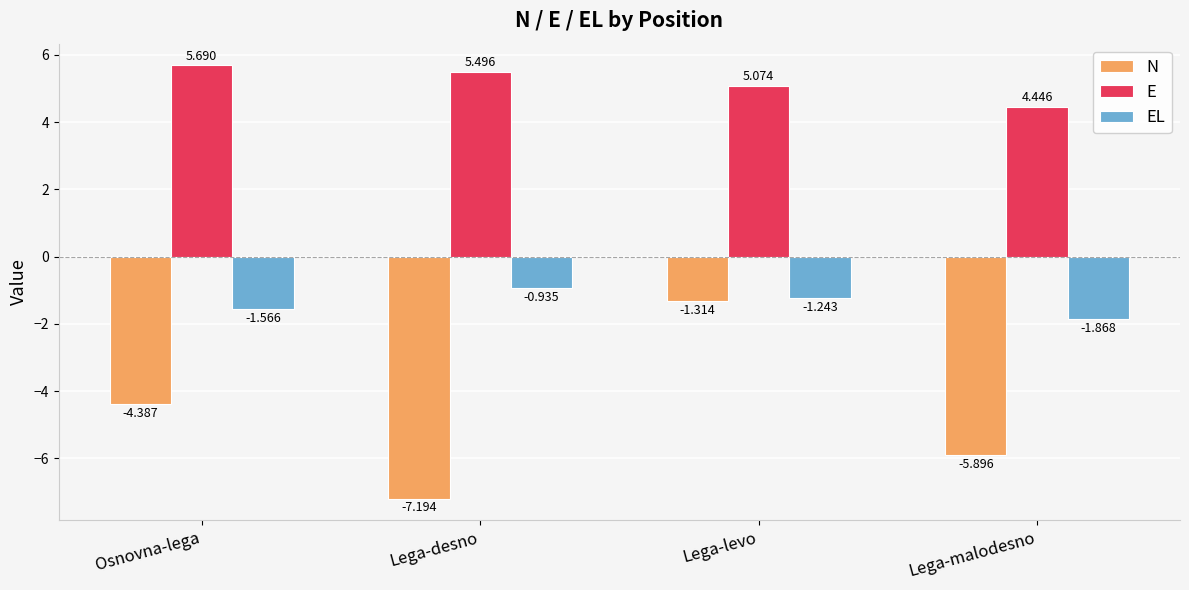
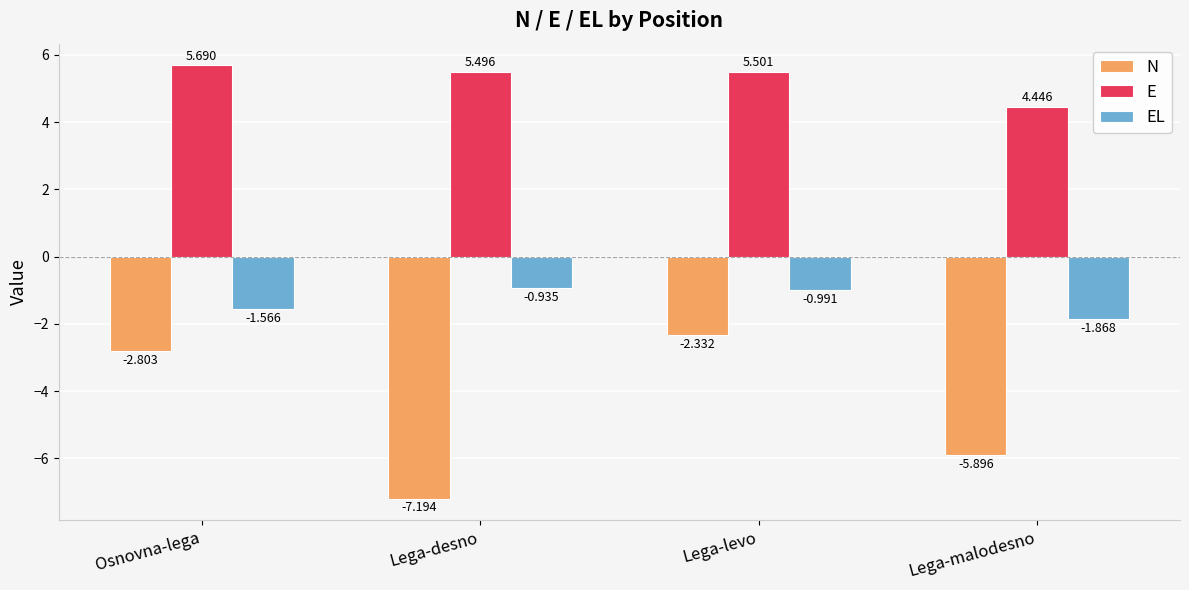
  {
    "N": {
-     "Osnovna-lega": -4.387,
+     "Osnovna-lega": -2.803,
      "Lega-desno": -7.194,
-     "Lega-levo": -1.314,
+     "Lega-levo": -2.332,
      "Lega-malodesno": -5.896
    },
    "E": {
      "Osnovna-lega": 5.690,
      "Lega-desno": 5.496,
-     "Lega-levo": 5.074,
+     "Lega-levo": 5.501,
      "Lega-malodesno": 4.446
    },
    "EL": {
      "Osnovna-lega": -1.566,
      "Lega-desno": -0.935,
-     "Lega-levo": -1.243,
+     "Lega-levo": -0.991,
      "Lega-malodesno": -1.868
    }
  }
